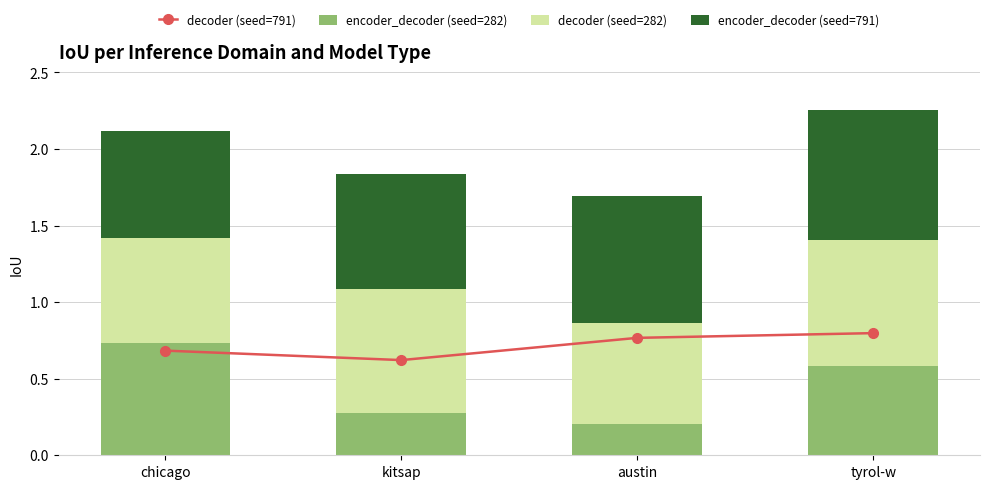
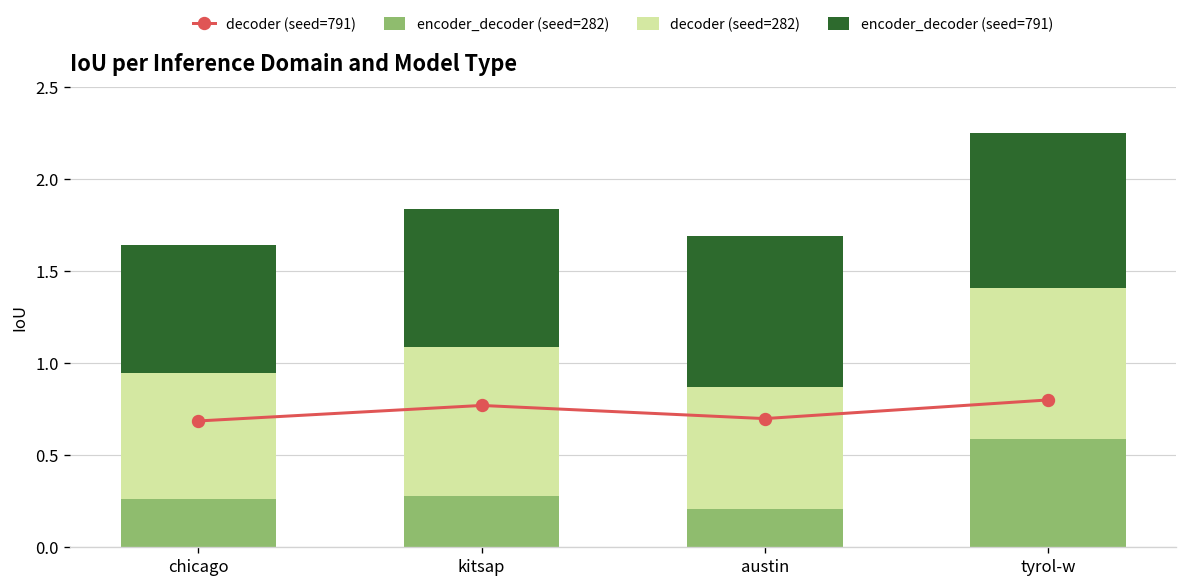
  {
    "encoder_decoder (seed=282)": {
-     "chicago": 0.74,
+     "chicago": 0.26,
      "kitsap": 0.28,
      "austin": 0.20,
      "tyrol-w": 0.58
    },
    "decoder (seed=791)": {
      "chicago": 0.68,
-     "kitsap": 0.62,
-     "austin": 0.77,
+     "kitsap": 0.77,
+     "austin": 0.70,
      "tyrol-w": 0.80
    },
    "decoder (seed=282)": {
      "chicago": 0.69,
      "kitsap": 0.81,
      "austin": 0.66,
      "tyrol-w": 0.82
    },
    "encoder_decoder (seed=791)": {
      "chicago": 0.70,
      "kitsap": 0.75,
      "austin": 0.83,
      "tyrol-w": 0.84
    }
  }
